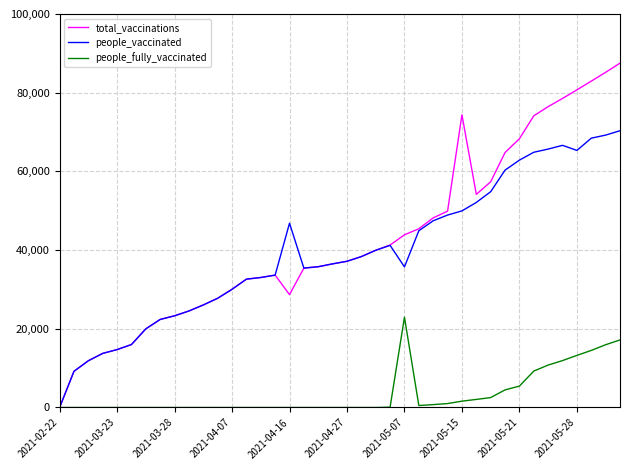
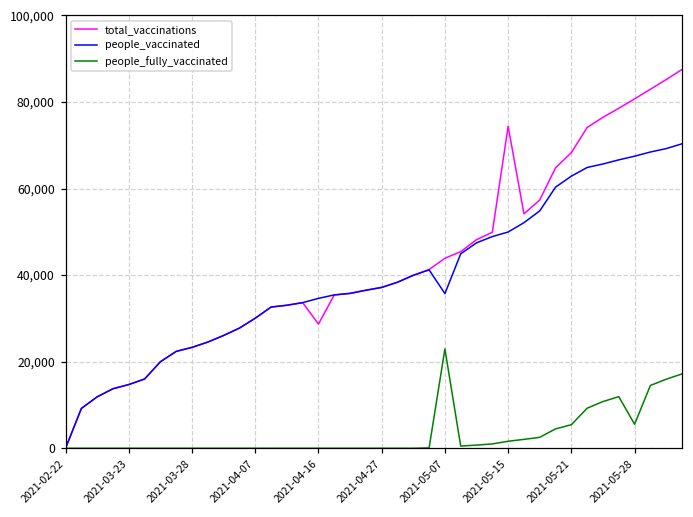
  {
    "total_vaccinations": {
      "2021-04-16": "29,000",
      "2021-05-07": "44,000",
      "2021-05-15": "74,000",
      "2021-05-21": "68,000",
      "2021-05-28": "81,000"
    },
    "people_vaccinated": {
-     "2021-04-16": "47,000",
+     "2021-04-16": "35,000",
      "2021-05-07": "36,000",
      "2021-05-15": "50,000",
      "2021-05-21": "63,000",
-     "2021-05-28": "65,000"
+     "2021-05-28": "67,000"
    },
    "people_fully_vaccinated": {
      "2021-03-23": "0",
      "2021-03-28": "0",
      "2021-04-07": "0",
      "2021-04-16": "0",
      "2021-04-27": "0",
      "2021-05-07": "23,000",
      "2021-05-15": "2,000",
      "2021-05-21": "5,000",
-     "2021-05-28": "13,000"
+     "2021-05-28": "6,000"
    }
  }
